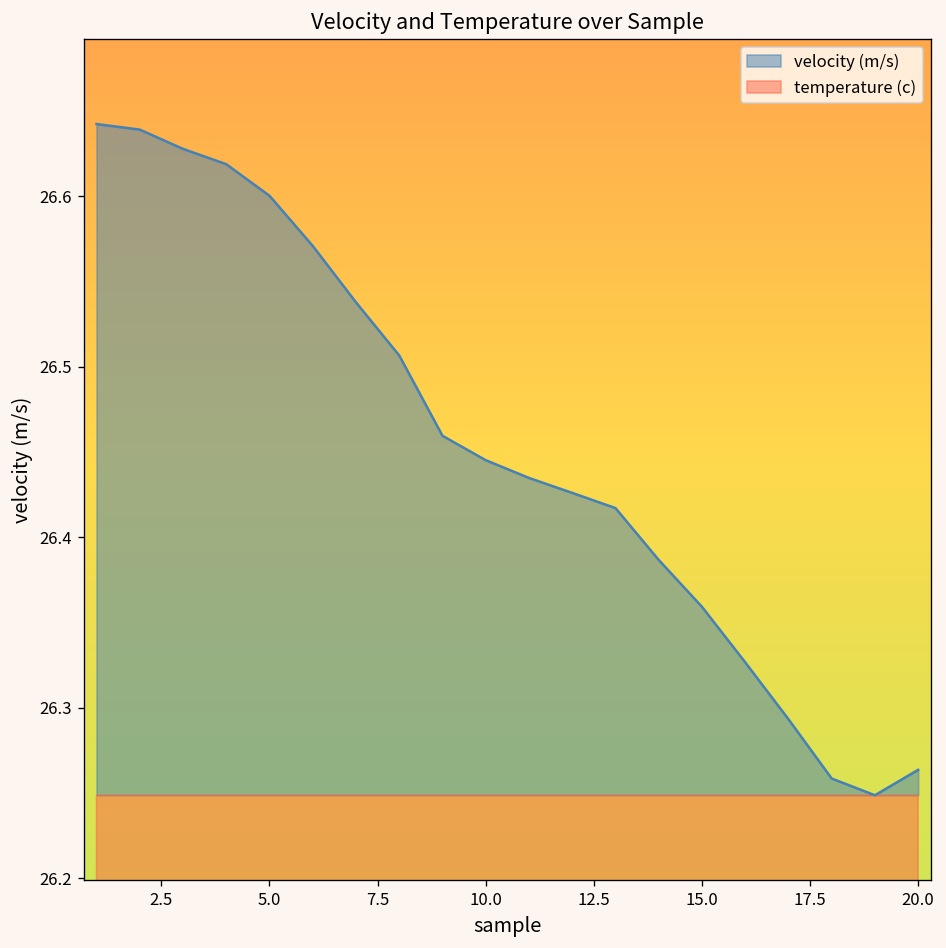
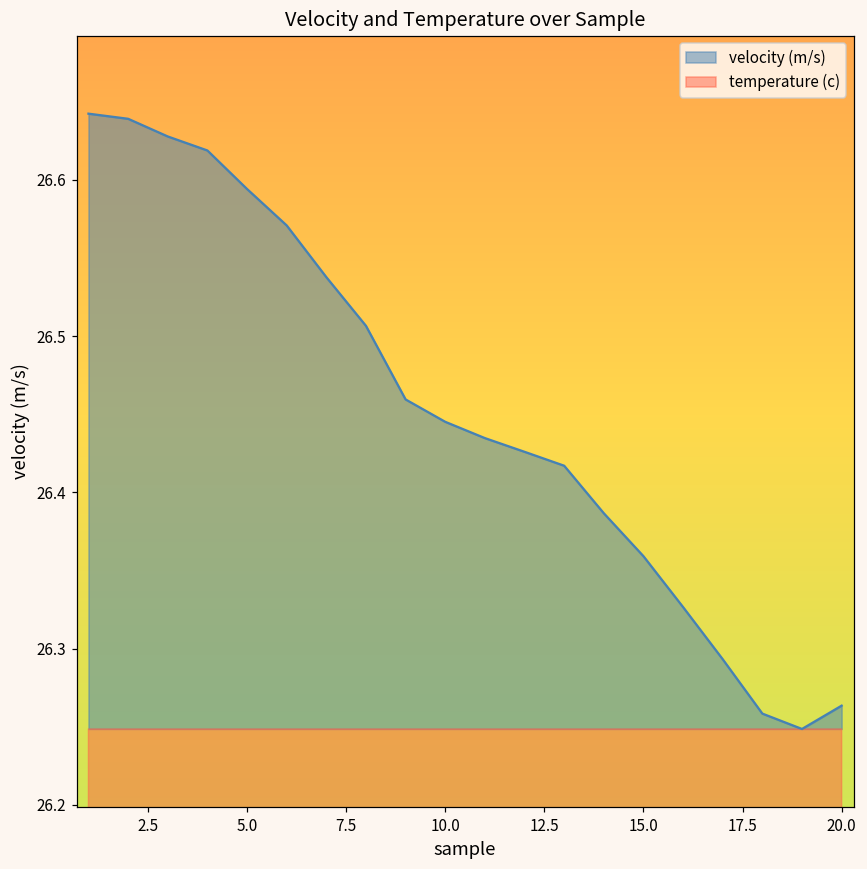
  {
    "velocity (m/s)": {
-     "5.0": 26.600,
+     "5.0": 26.594,
      "10.0": 26.445,
      "15.0": 26.359,
      "20.0": 26.264
    }
  }
